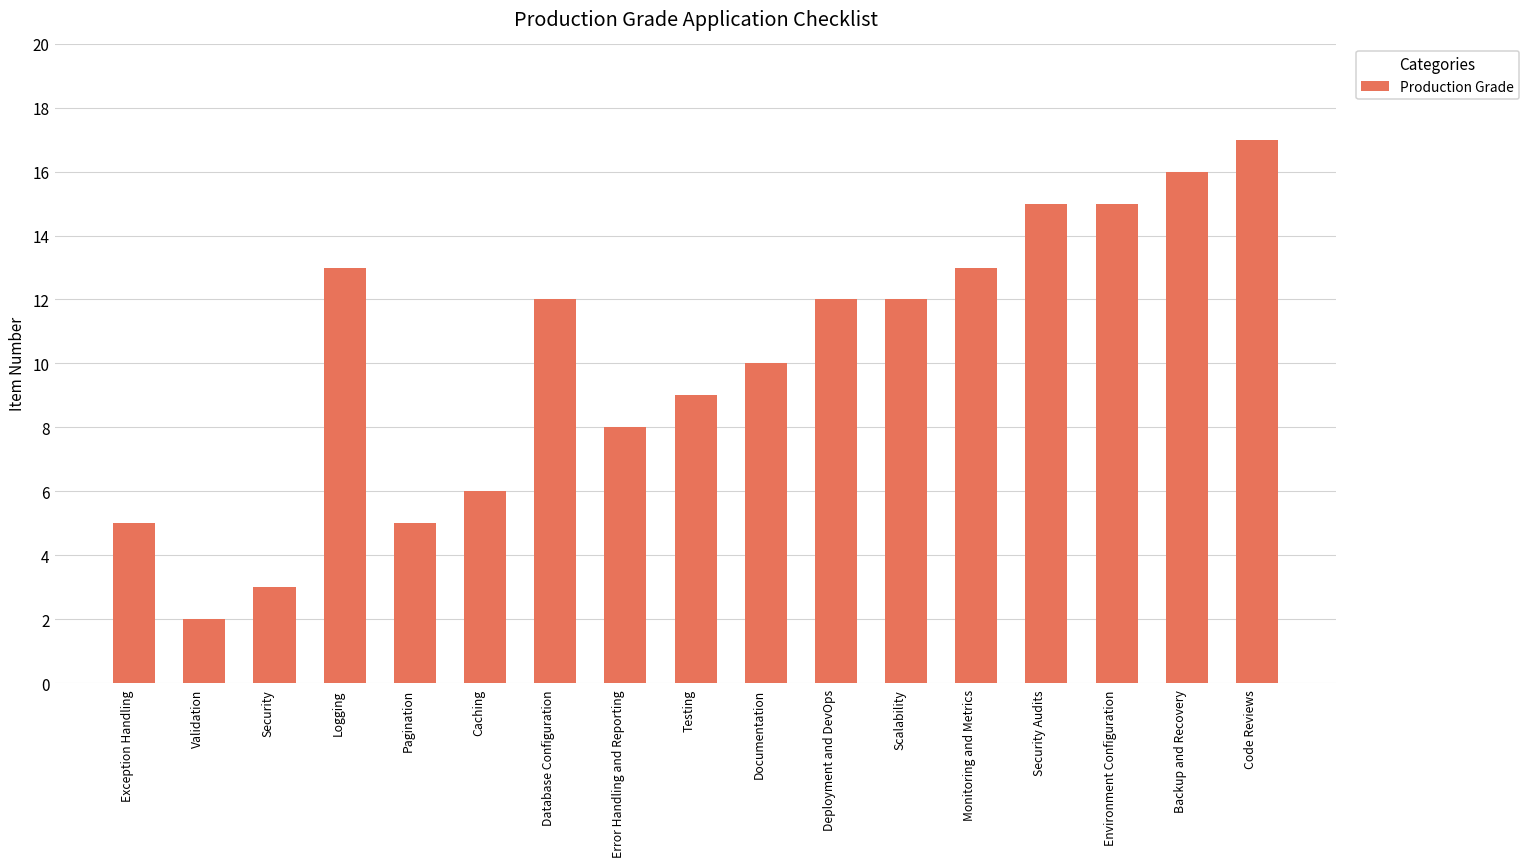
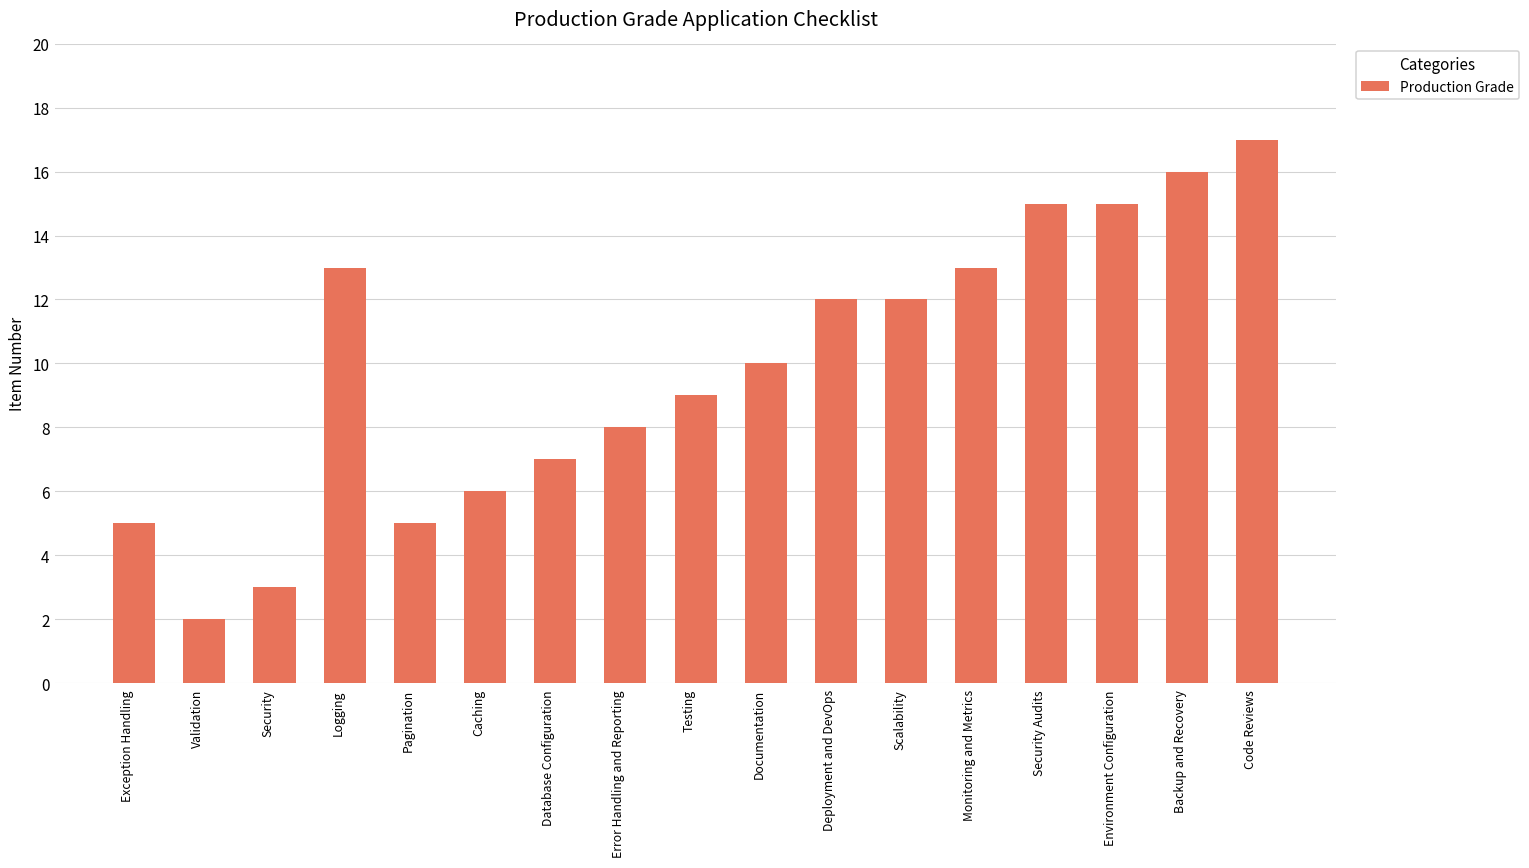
  {
    "Exception Handling": 5,
    "Validation": 2,
    "Security": 3,
    "Logging": 13,
    "Pagination": 5,
    "Caching": 6,
-   "Database Configuration": 12,
+   "Database Configuration": 7,
    "Error Handling and Reporting": 8,
    "Testing": 9,
    "Documentation": 10,
    "Deployment and DevOps": 12,
    "Scalability": 12,
    "Monitoring and Metrics": 13,
    "Security Audits": 15,
    "Environment Configuration": 15,
    "Backup and Recovery": 16,
    "Code Reviews": 17
  }
